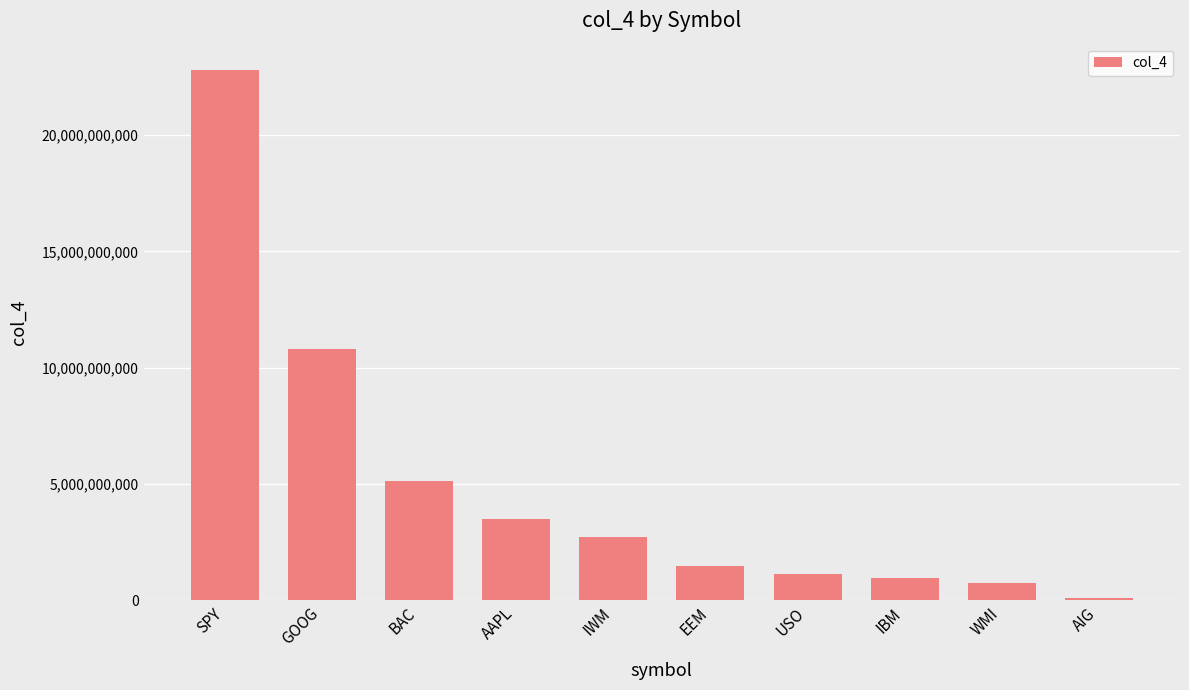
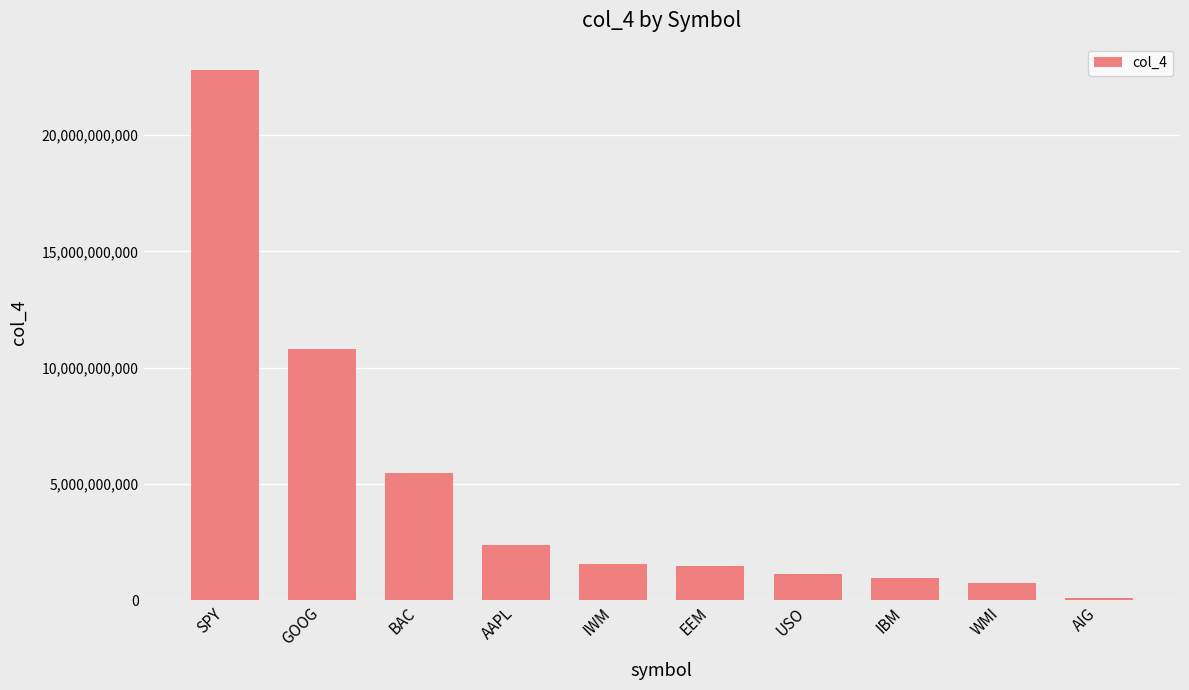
  {
    "SPY": "22,800,000,000",
    "GOOG": "10,800,000,000",
-   "BAC": "5,100,000,000",
-   "AAPL": "3,500,000,000",
-   "IWM": "2,700,000,000",
+   "BAC": "5,500,000,000",
+   "AAPL": "2,400,000,000",
+   "IWM": "1,600,000,000",
    "EEM": "1,500,000,000",
    "USO": "1,100,000,000",
    "IBM": "900,000,000",
    "WMI": "800,000,000"
  }
